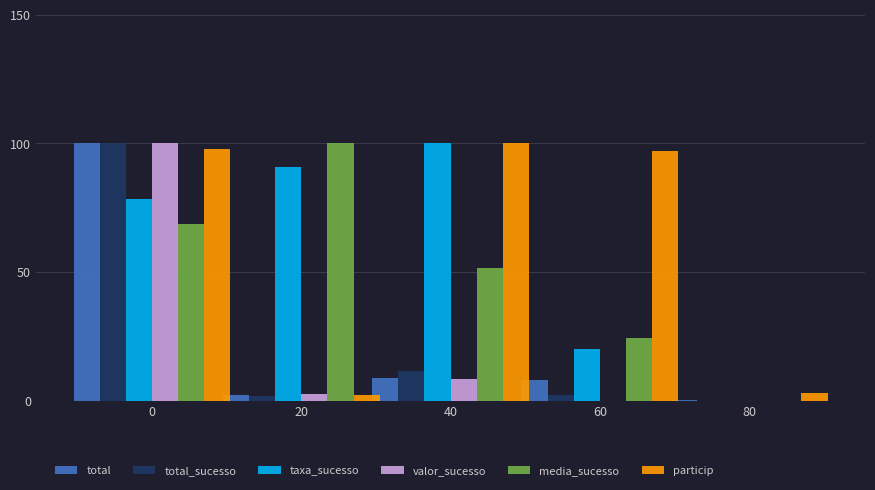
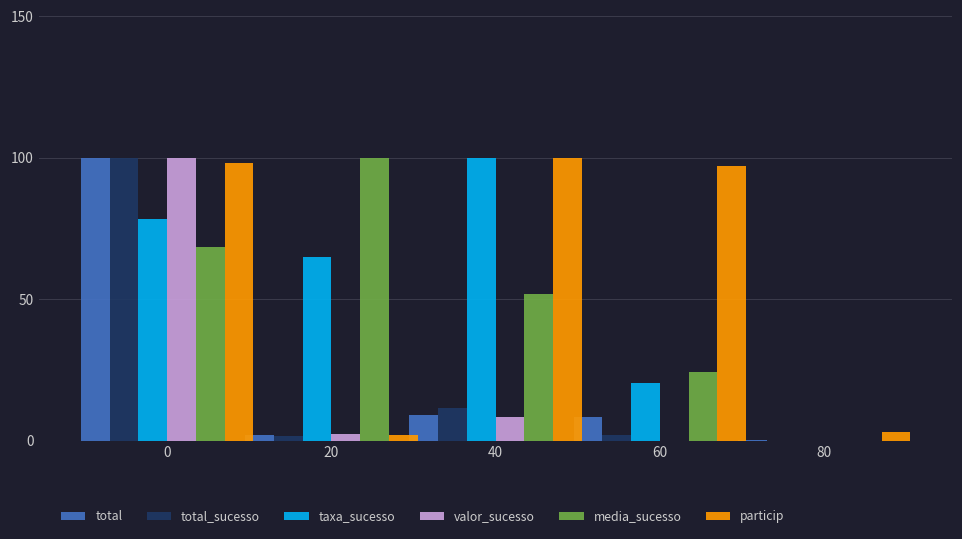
  {
    "total": {
      "0": 100,
      "20": 2,
      "40": 9,
      "60": 8
    },
    "total_sucesso": {
      "0": 100,
      "20": 2,
      "40": 11,
      "60": 2,
      "80": 0
    },
    "taxa_sucesso": {
      "0": 78,
-     "20": 91,
+     "20": 65,
      "40": 100,
      "60": 20,
      "80": 0
    },
    "valor_sucesso": {
      "0": 100,
      "20": 2,
      "40": 8,
      "80": 0
    },
    "media_sucesso": {
      "0": 69,
      "20": 100,
      "40": 52,
      "60": 24,
      "80": 0
    },
    "particip": {
      "0": 98,
      "20": 2,
      "40": 100,
      "60": 97,
      "80": 3
    }
  }
